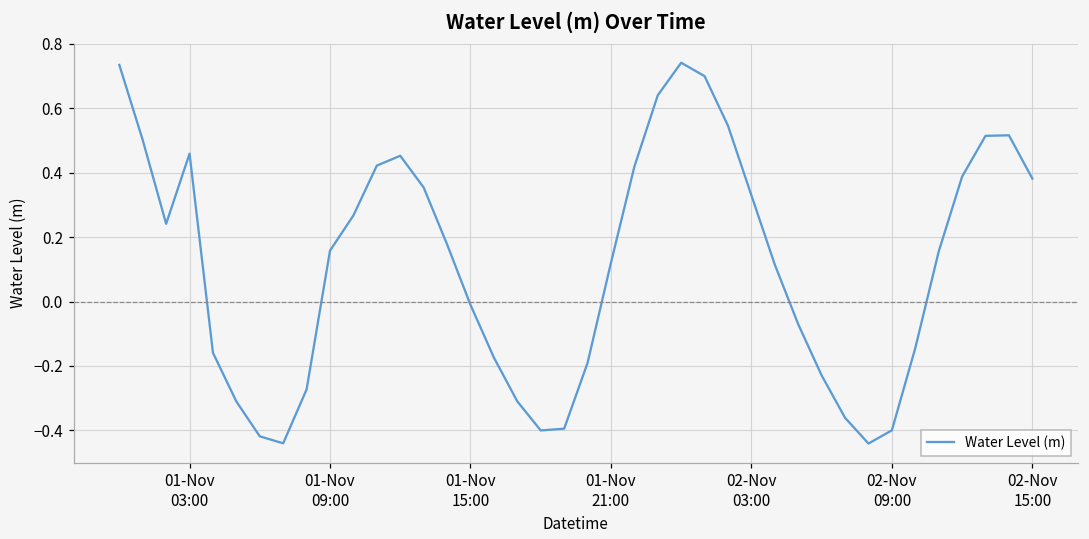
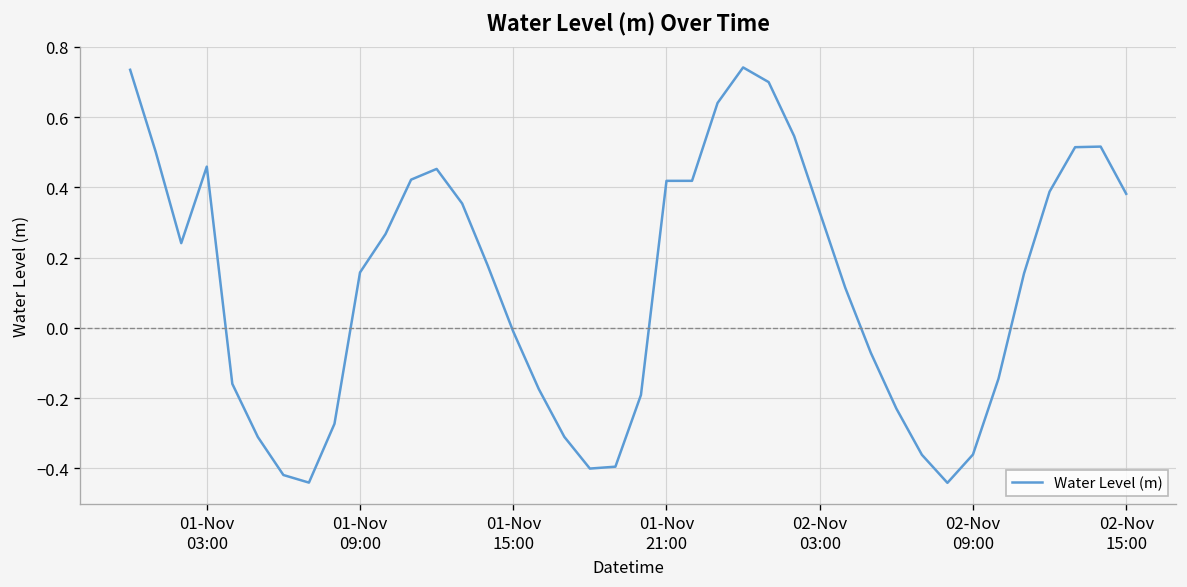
  {
    "01-Nov 03:00": 0.46,
    "01-Nov 09:00": 0.16,
    "01-Nov 15:00": -0.01,
-   "01-Nov 21:00": 0.12,
+   "01-Nov 21:00": 0.42,
    "02-Nov 03:00": 0.33,
-   "02-Nov 09:00": -0.40,
+   "02-Nov 09:00": -0.36,
    "02-Nov 15:00": 0.38
  }
